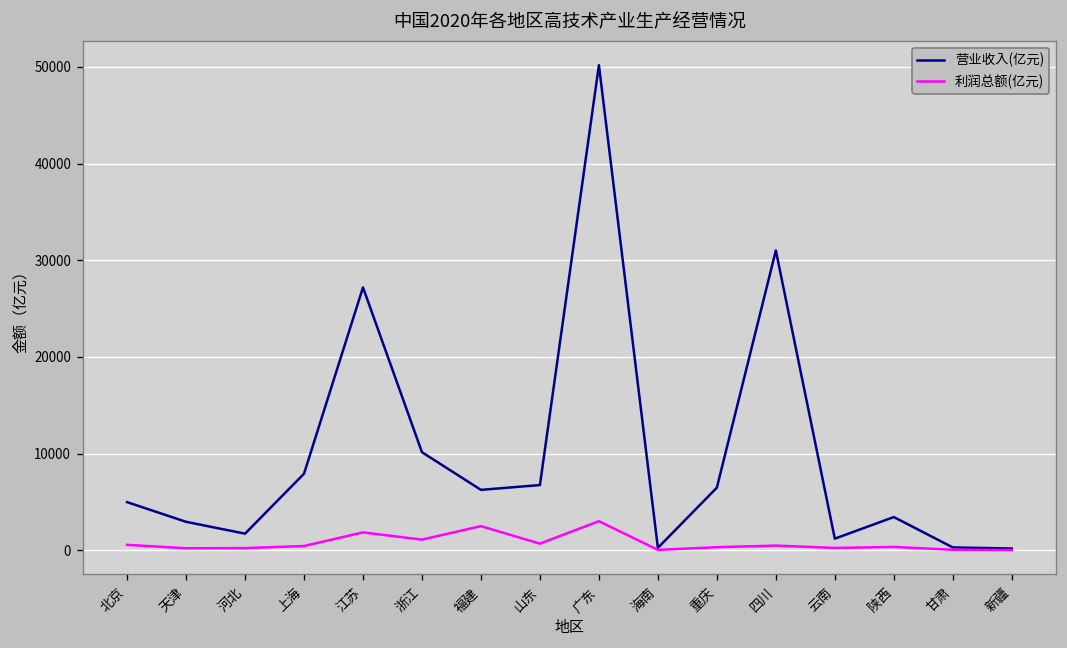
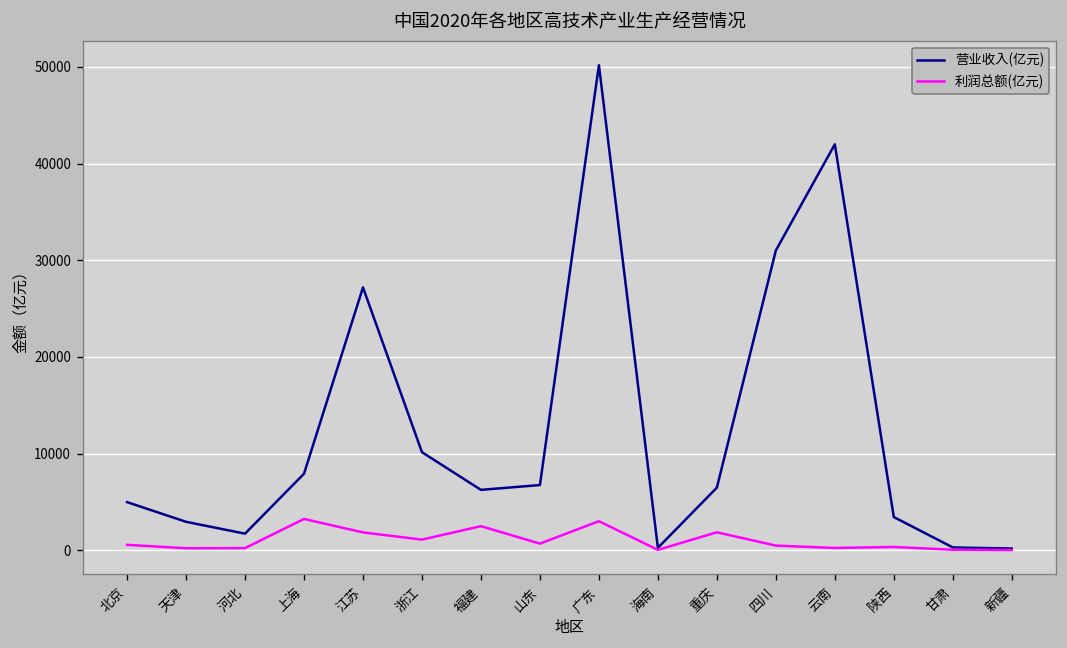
  {
    "营业收入(亿元)": {
      "北京": 5000,
      "天津": 3000,
      "河北": 2000,
      "上海": 8000,
      "江苏": 27000,
      "浙江": 10000,
      "福建": 6000,
      "山东": 7000,
      "广东": 50000,
      "重庆": 6000,
      "四川": 31000,
-     "云南": 1000,
+     "云南": 42000,
      "陕西": 3000
    },
    "利润总额(亿元)": {
      "北京": 1000,
      "天津": 0,
      "河北": 0,
-     "上海": 0,
+     "上海": 3000,
      "江苏": 2000,
      "浙江": 1000,
      "福建": 2000,
      "山东": 1000,
      "广东": 3000,
-     "重庆": 0,
+     "重庆": 2000,
      "四川": 0,
      "云南": 0,
      "陕西": 0
    }
  }
